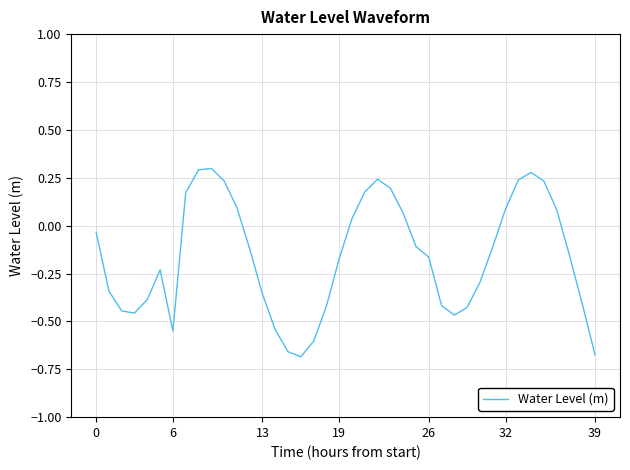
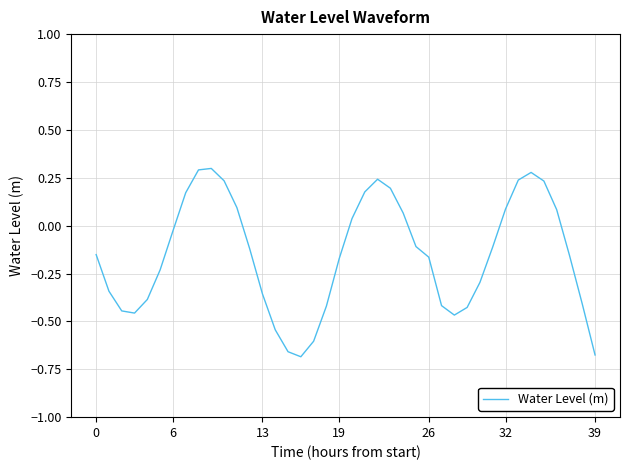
  {
-   "0": -0.03,
-   "6": -0.55,
+   "0": -0.15,
+   "6": -0.03,
    "13": -0.36,
    "19": -0.17,
    "26": -0.16,
    "32": 0.09,
    "39": -0.68
  }
